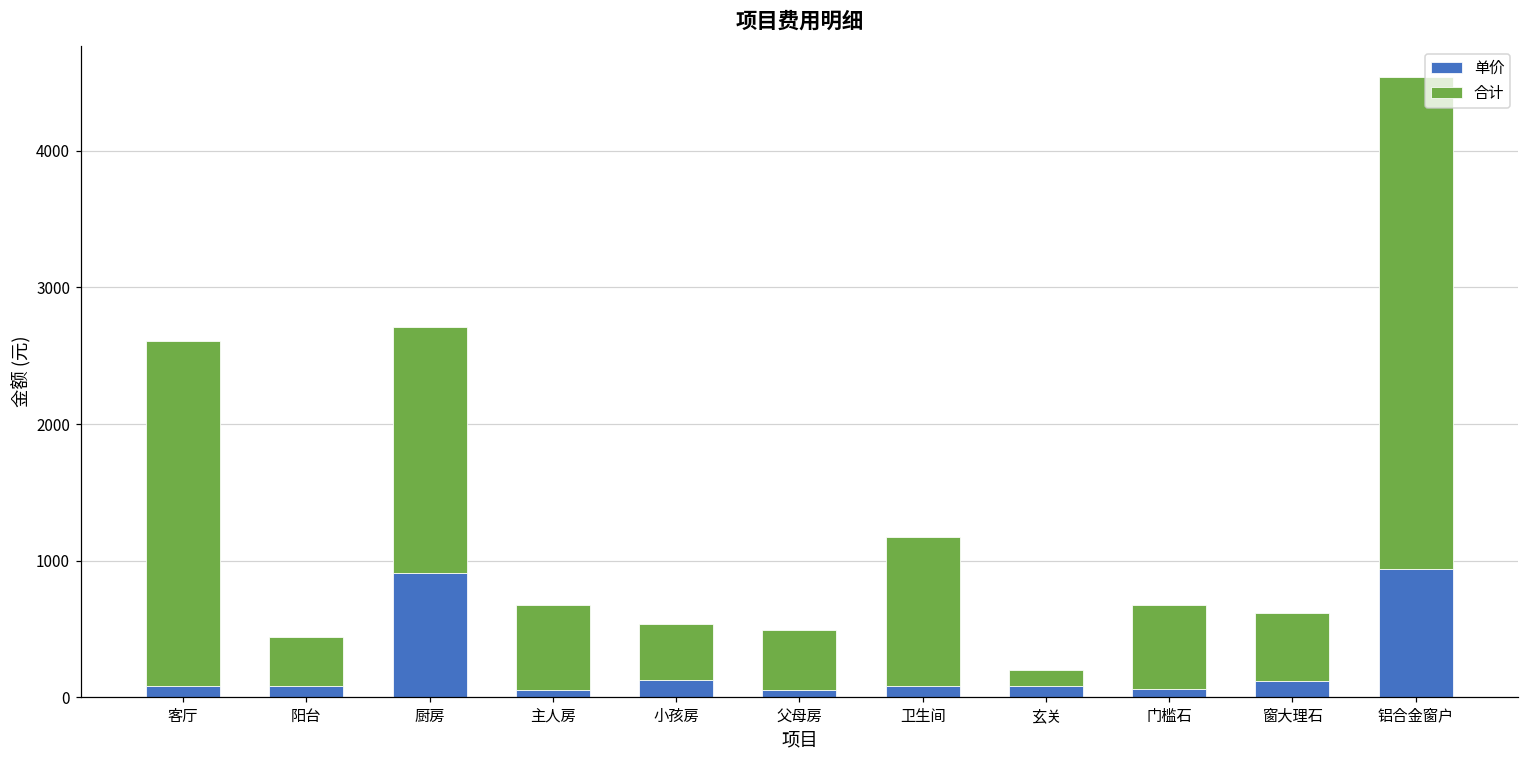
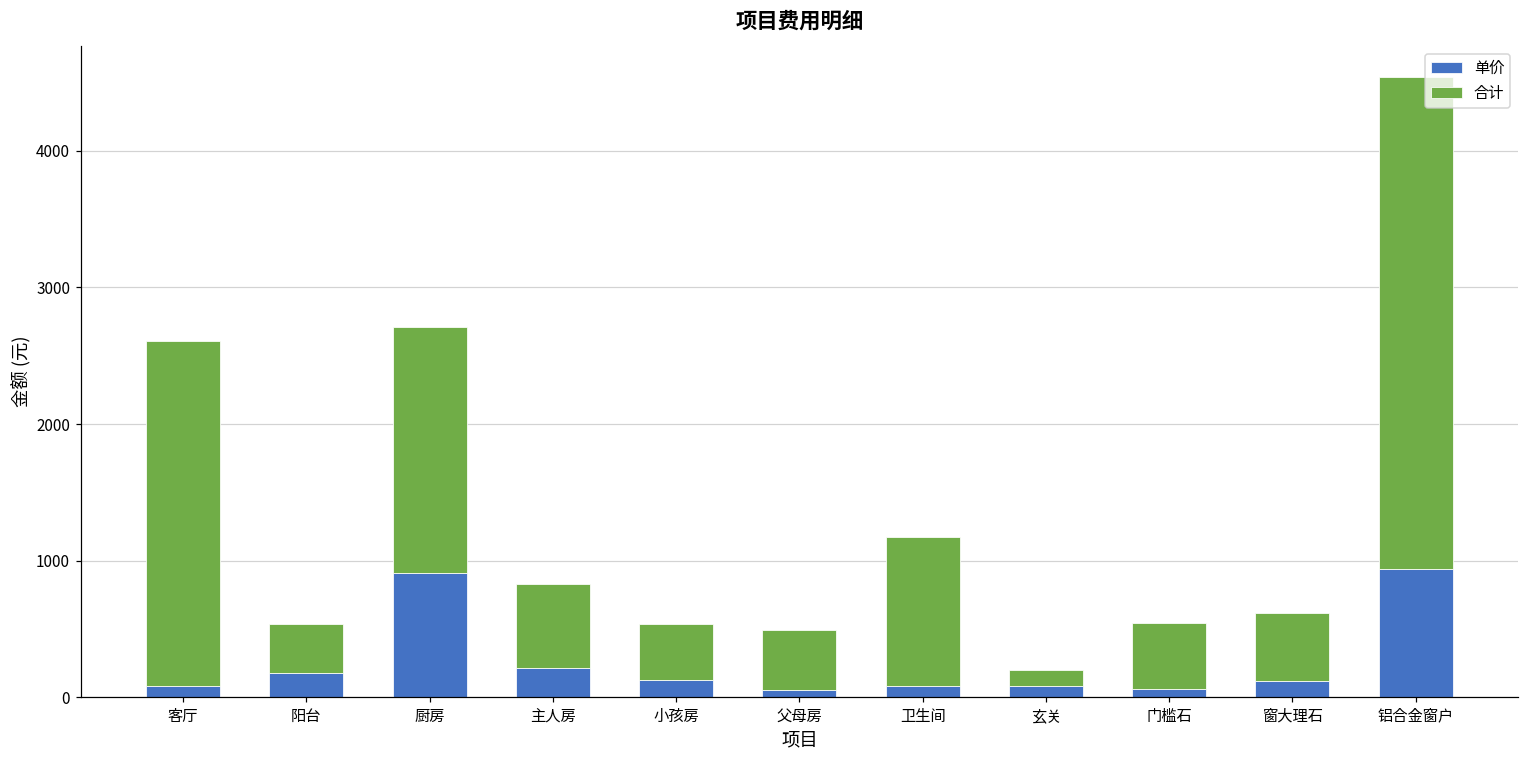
  {
    "单价": {
      "客厅": 80,
-     "阳台": 80,
+     "阳台": 180,
      "厨房": 910,
-     "主人房": 60,
+     "主人房": 210,
      "小孩房": 130,
      "父母房": 60,
      "卫生间": 80,
      "玄关": 80,
      "门槛石": 60,
      "窗大理石": 120,
      "铝合金窗户": 940
    },
    "合计": {
      "客厅": 2530,
      "阳台": 360,
      "厨房": 1800,
      "主人房": 620,
      "小孩房": 410,
      "父母房": 430,
      "卫生间": 1100,
      "玄关": 120,
-     "门槛石": 610,
+     "门槛石": 480,
      "窗大理石": 500,
      "铝合金窗户": 3600
    }
  }
